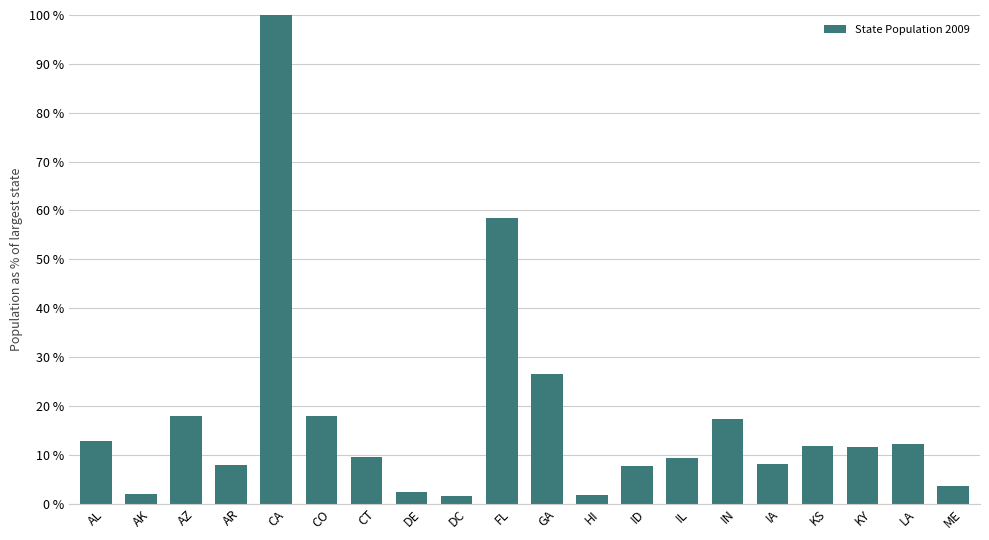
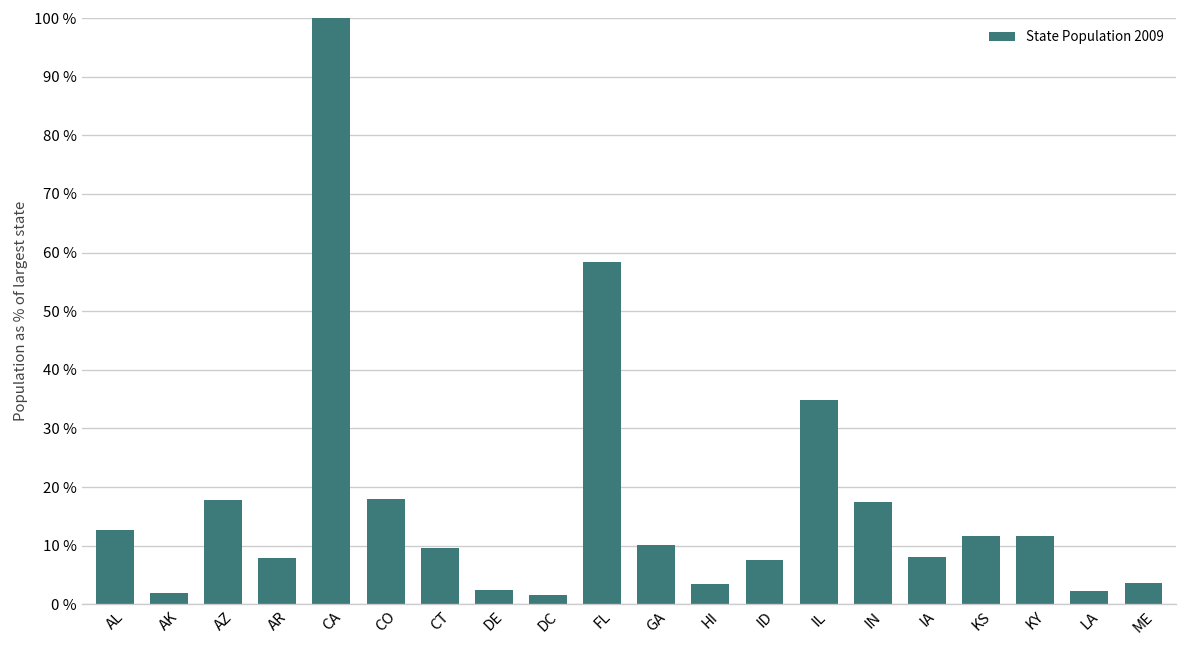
  {
    "AL": "13 %",
    "AK": "2 %",
    "AZ": "18 %",
    "AR": "8 %",
    "CA": "100 %",
    "CO": "18 %",
    "CT": "10 %",
    "DE": "2 %",
    "DC": "2 %",
    "FL": "58 %",
-   "GA": "27 %",
-   "HI": "2 %",
+   "GA": "10 %",
+   "HI": "4 %",
    "ID": "8 %",
-   "IL": "9 %",
+   "IL": "35 %",
    "IN": "17 %",
    "IA": "8 %",
    "KS": "12 %",
    "KY": "12 %",
-   "LA": "12 %",
+   "LA": "2 %",
    "ME": "4 %"
  }
